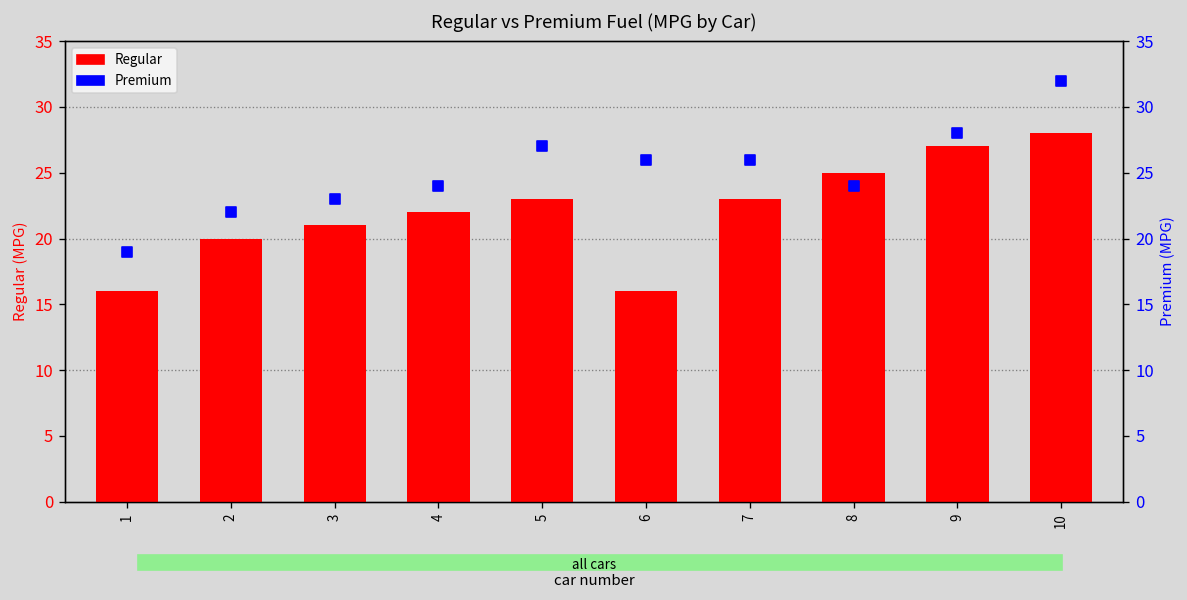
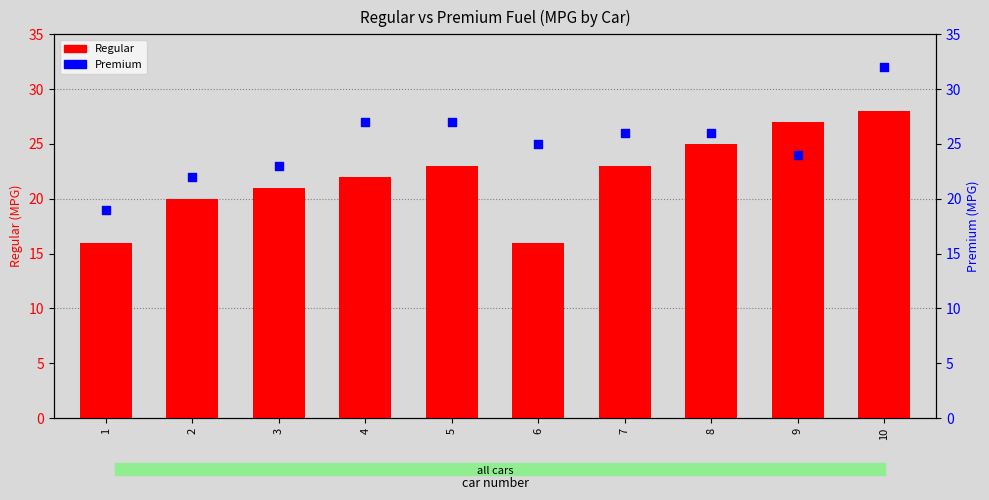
  {
    "Regular": {
      "1": 16.0,
      "2": 20.0,
      "3": 21.0,
      "4": 22.0,
      "5": 23.0,
      "6": 16.0,
      "7": 23.0,
      "8": 25.0,
      "9": 27.0,
      "10": 28.0
    },
    "Premium": {
-     "4": 24,
-     "6": 26,
-     "8": 24,
-     "9": 28
+     "4": 27,
+     "6": 25,
+     "8": 26,
+     "9": 24
    }
  }
